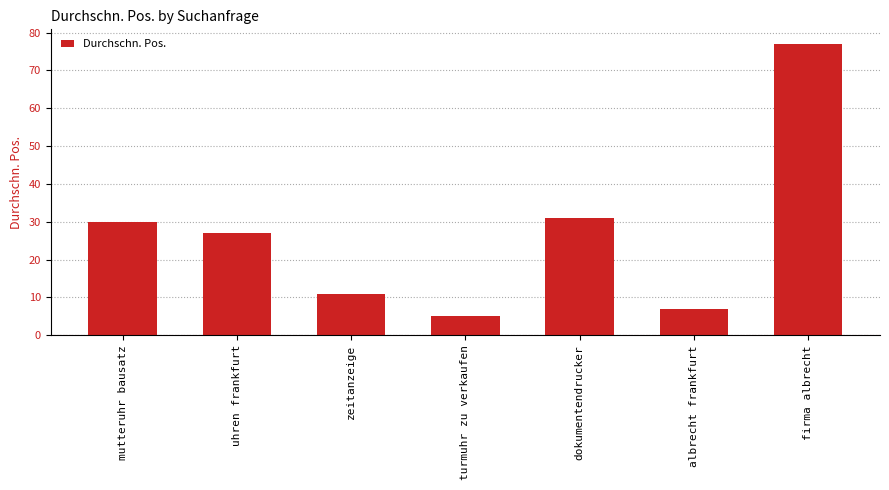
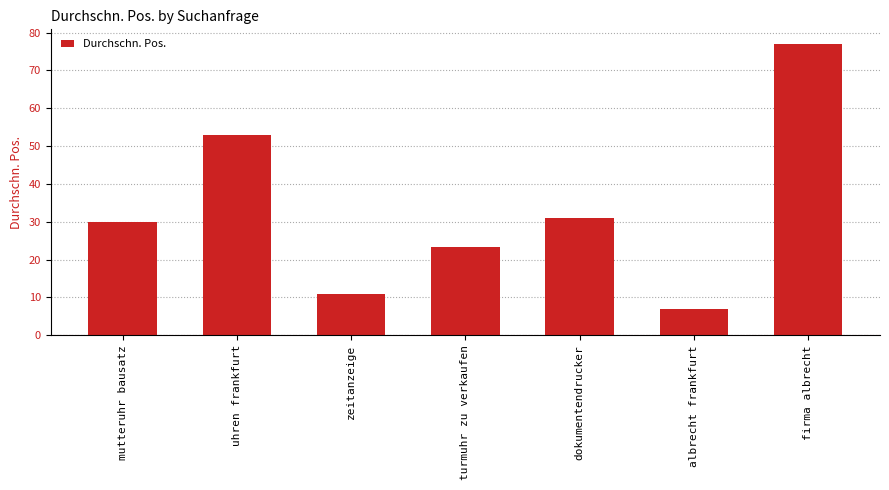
  {
    "mutteruhr bausatz": 30,
-   "uhren frankfurt": 27,
+   "uhren frankfurt": 53,
    "zeitanzeige": 11,
-   "turmuhr zu verkaufen": 5,
+   "turmuhr zu verkaufen": 23,
    "dokumentendrucker": 31,
    "albrecht frankfurt": 7,
    "firma albrecht": 77
  }
